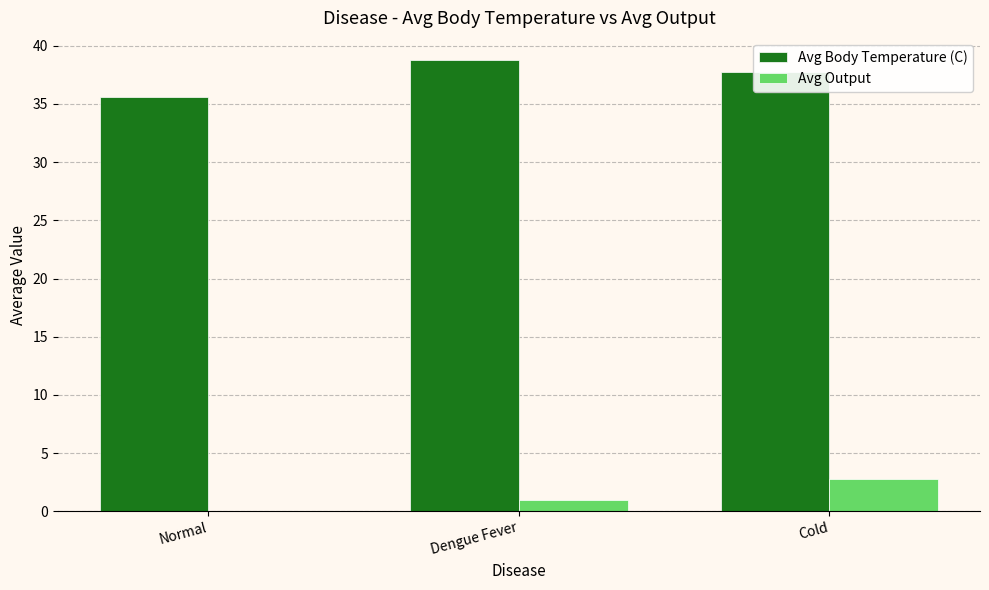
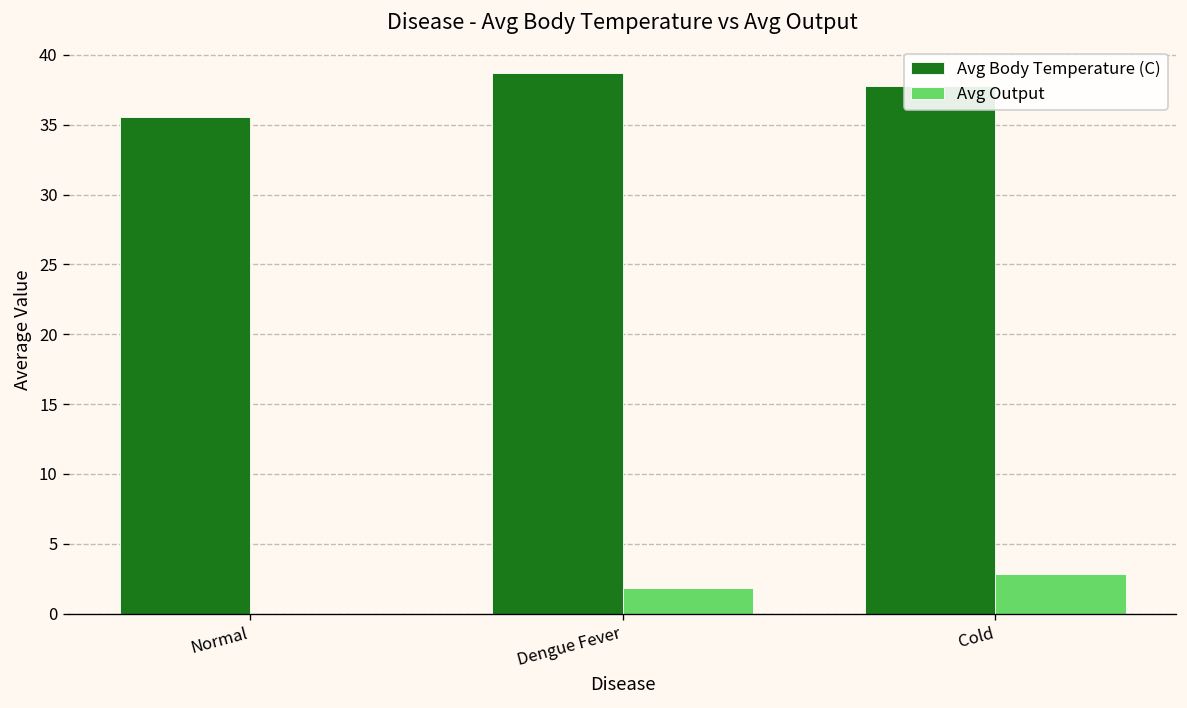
  {
    "Avg Body Temperature (C)": {
      "Normal": 35.6,
      "Dengue Fever": 38.7
    },
    "Avg Output": {
      "Normal": 0.0,
-     "Dengue Fever": 1.0,
+     "Dengue Fever": 1.8,
      "Cold": 2.8
    }
  }
